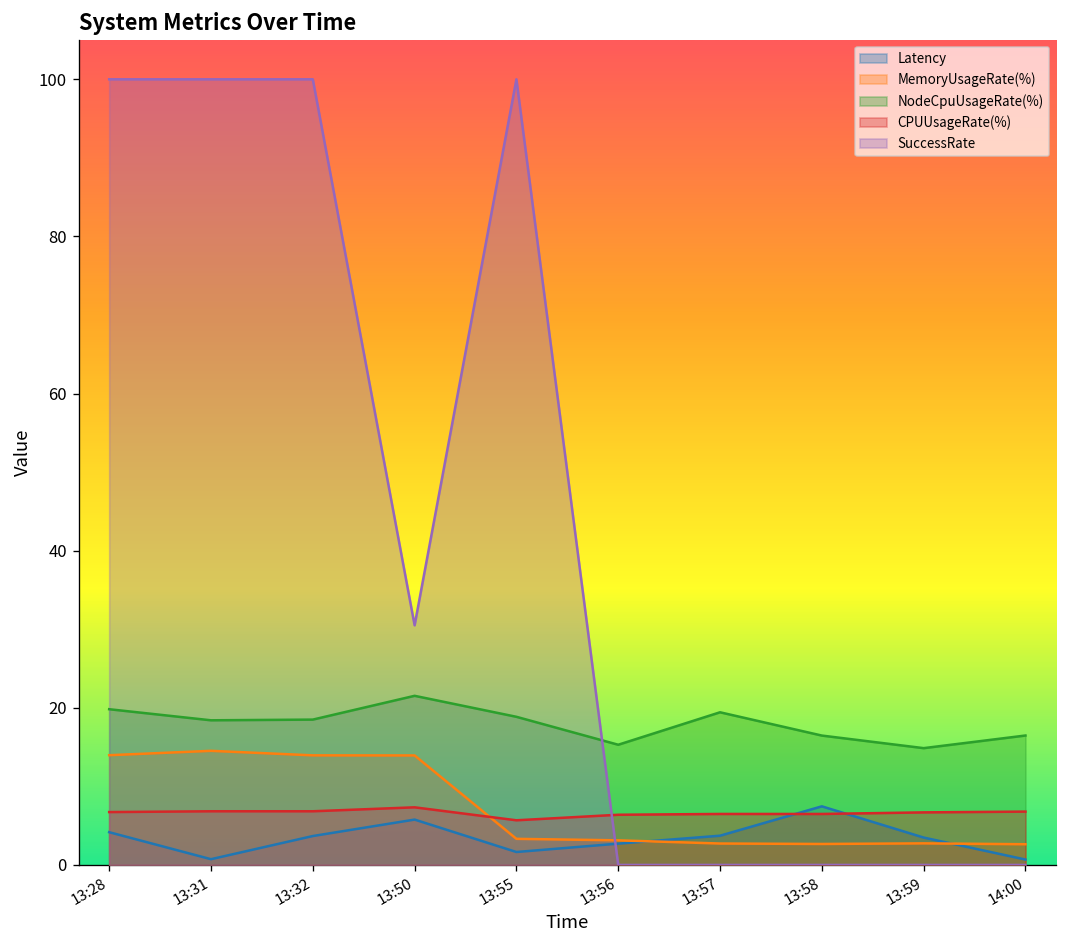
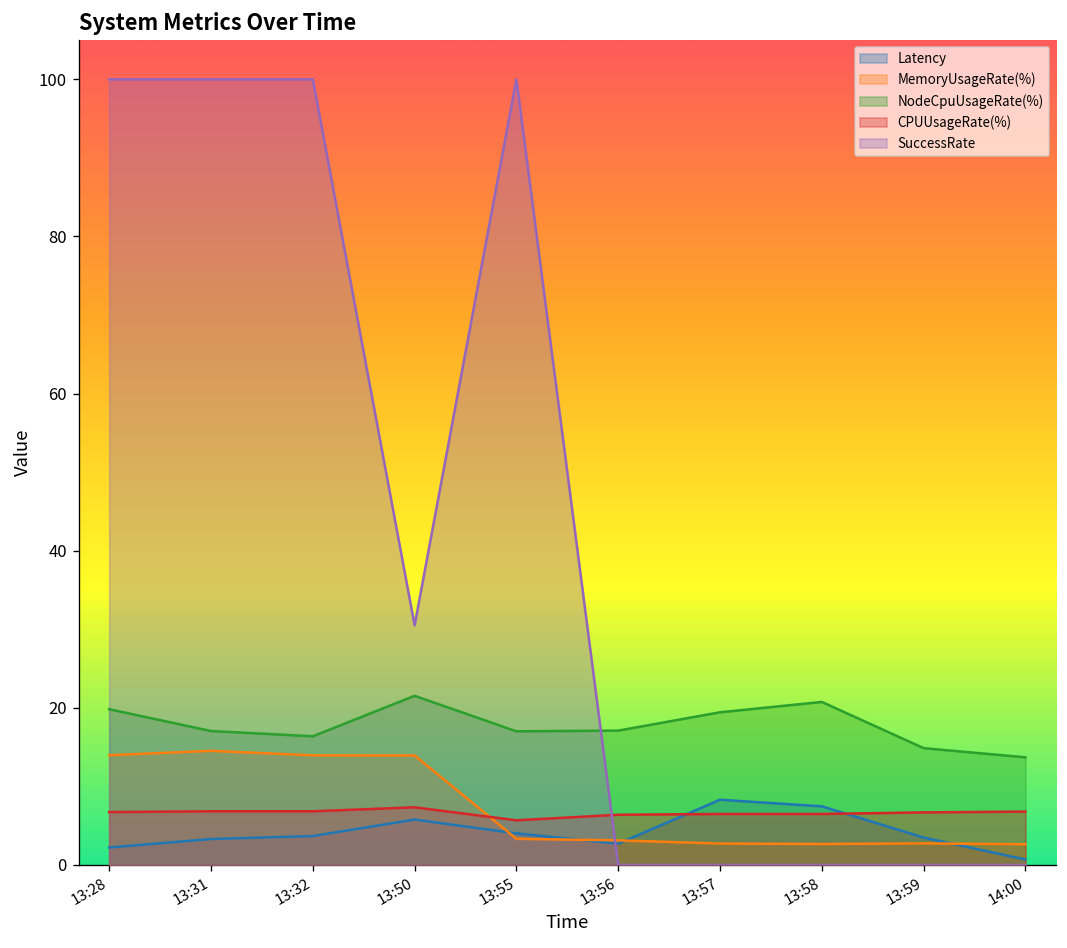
  {
    "Latency": {
-     "13:28": 4,
-     "13:31": 1,
+     "13:28": 2,
+     "13:31": 3,
      "13:32": 4,
      "13:50": 6,
-     "13:55": 2,
+     "13:55": 4,
      "13:56": 3,
-     "13:57": 4,
+     "13:57": 8,
      "13:58": 7,
      "13:59": 3,
      "14:00": 1
    },
    "NodeCpuUsageRate(%)": {
      "13:28": 20,
-     "13:31": 18,
-     "13:32": 18,
+     "13:31": 17,
+     "13:32": 16,
      "13:50": 22,
-     "13:55": 19,
-     "13:56": 15,
+     "13:55": 17,
+     "13:56": 17,
      "13:57": 19,
-     "13:58": 16,
+     "13:58": 21,
      "13:59": 15,
-     "14:00": 16
+     "14:00": 14
    },
    "SuccessRate": {
      "13:28": 100,
      "13:31": 100,
      "13:32": 100,
      "13:50": 31,
      "13:55": 100,
      "13:56": 0,
      "13:57": 0,
      "13:58": 0,
      "13:59": 0,
      "14:00": 0
    }
  }
